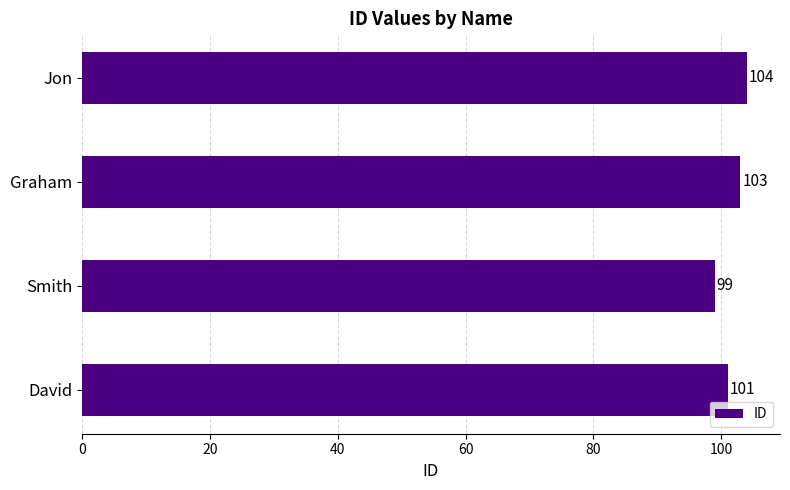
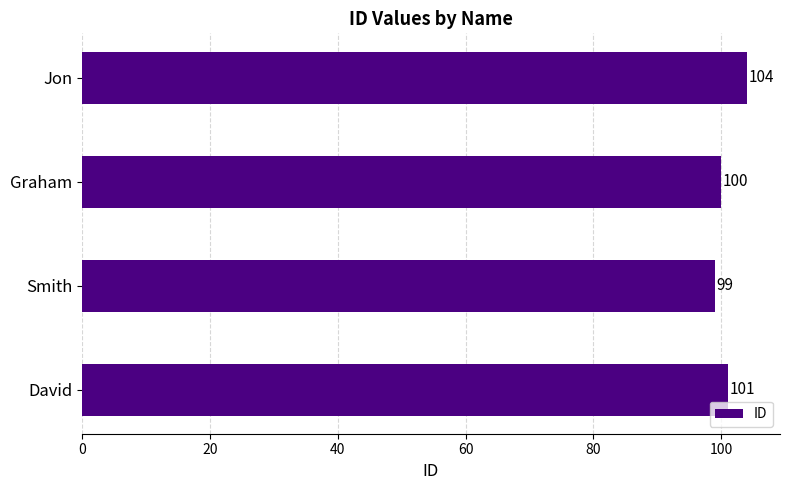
  {
    "Jon": 104,
-   "Graham": 103,
+   "Graham": 100,
    "Smith": 99,
    "David": 101
  }
